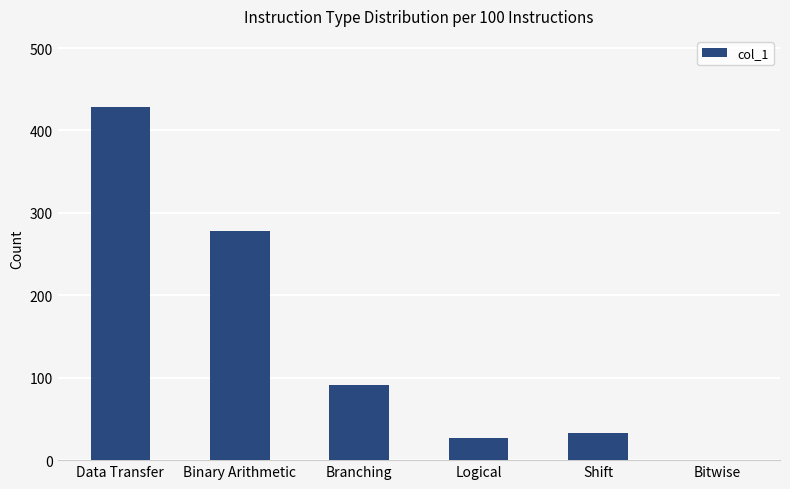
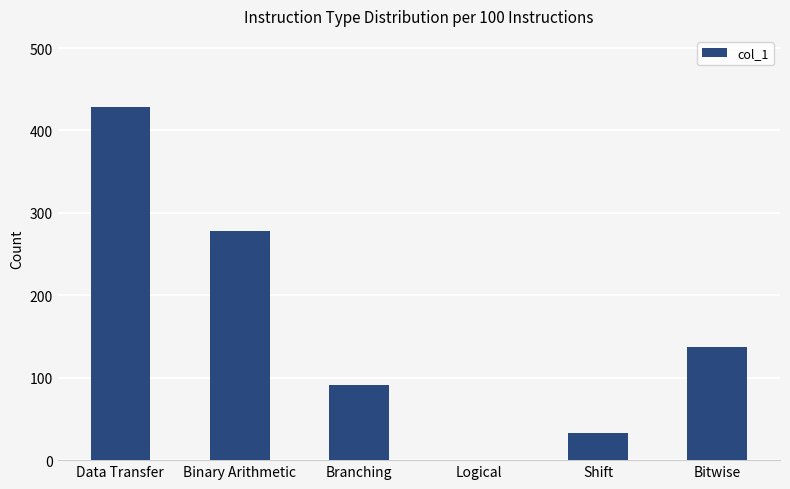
  {
    "Data Transfer": 430,
    "Binary Arithmetic": 280,
    "Branching": 90,
-   "Logical": 30,
+   "Logical": 0,
    "Shift": 30,
-   "Bitwise": 0
+   "Bitwise": 140
  }
